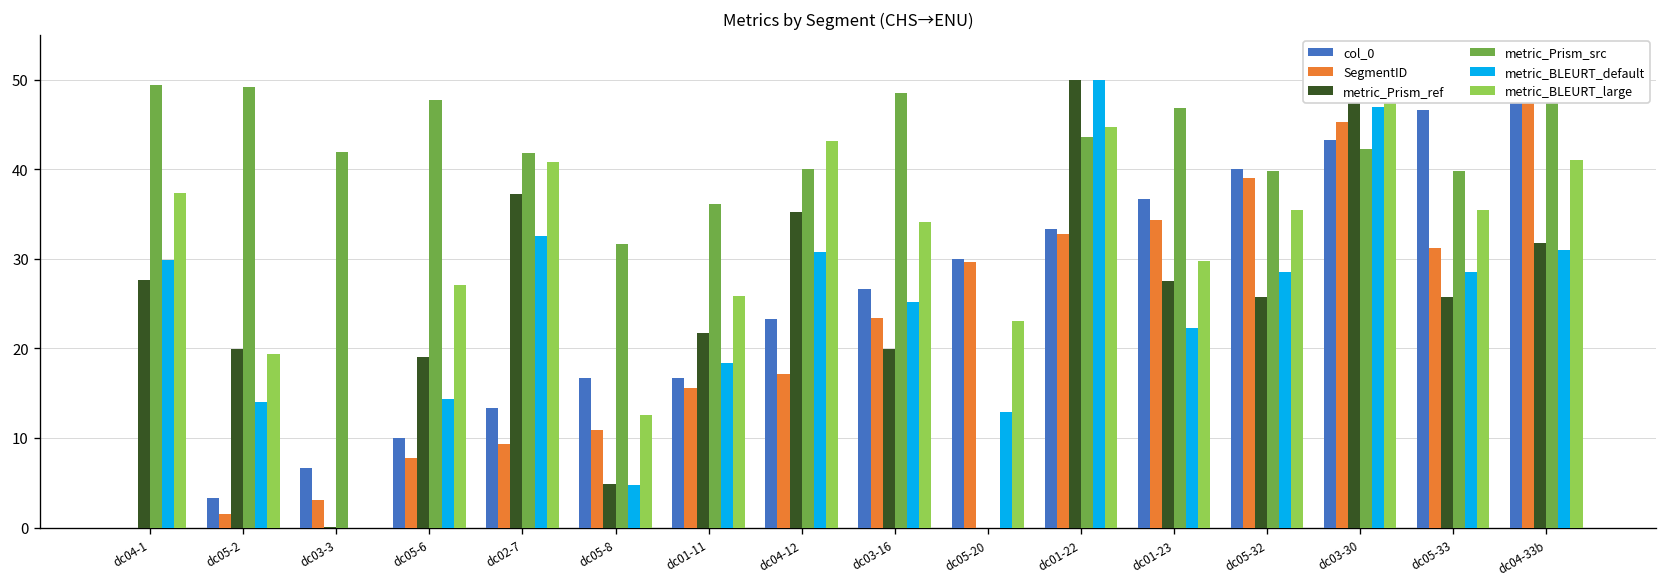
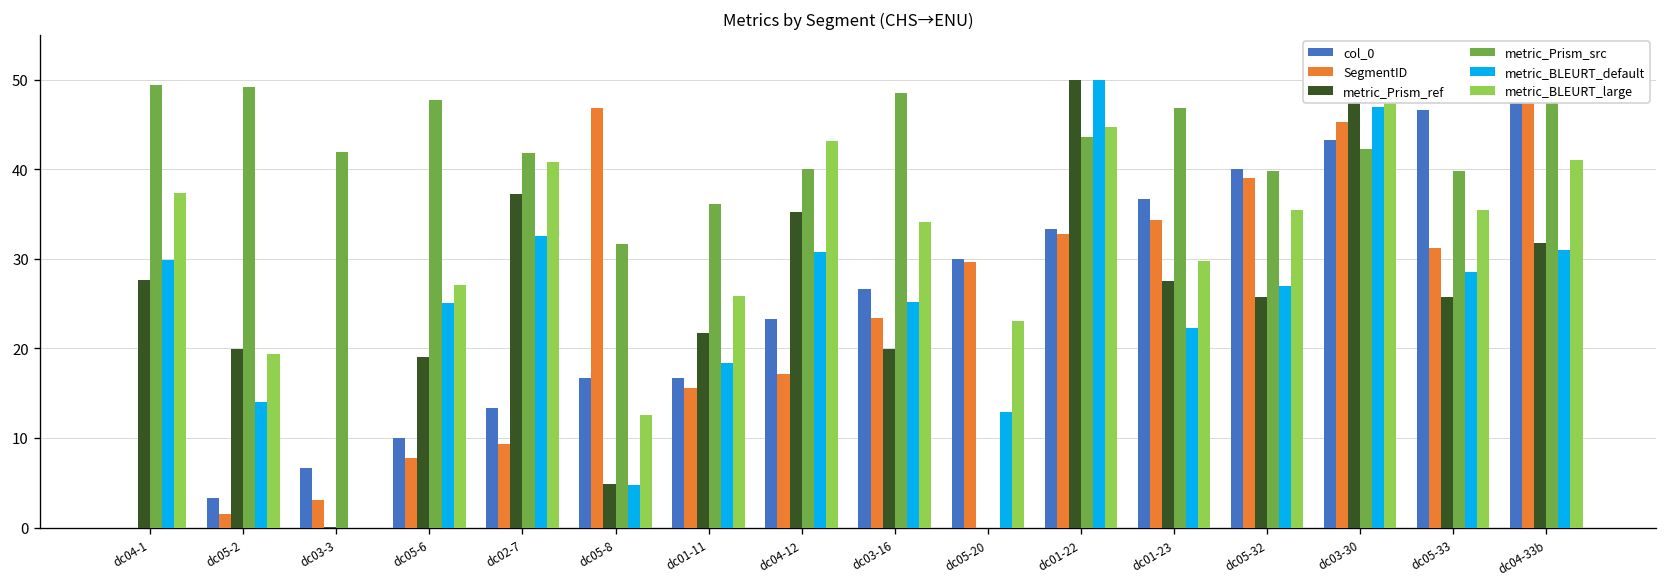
  {
    "col_0": {
      "dc04-1": 0,
      "dc05-2": 3,
      "dc03-3": 7,
      "dc05-6": 10,
      "dc02-7": 13,
      "dc05-8": 17,
      "dc01-11": 17,
      "dc04-12": 23,
      "dc03-16": 27,
      "dc05-20": 30,
      "dc01-22": 33,
      "dc01-23": 37,
      "dc05-32": 40,
      "dc03-30": 43,
      "dc05-33": 47
    },
    "SegmentID": {
      "dc04-1": 0,
      "dc05-2": 2,
      "dc03-3": 3,
      "dc05-6": 8,
      "dc02-7": 9,
-     "dc05-8": 11,
+     "dc05-8": 47,
      "dc01-11": 16,
      "dc04-12": 17,
      "dc03-16": 23,
      "dc05-20": 30,
      "dc01-22": 33,
      "dc01-23": 34,
      "dc05-32": 39,
      "dc03-30": 45,
      "dc05-33": 31
    },
    "metric_Prism_ref": {
      "dc04-1": 28,
      "dc05-2": 20,
      "dc05-6": 19,
      "dc02-7": 37,
      "dc05-8": 5,
      "dc01-11": 22,
      "dc04-12": 35,
      "dc03-16": 20,
      "dc05-20": 0,
      "dc01-22": 50,
      "dc01-23": 28,
      "dc05-32": 26,
      "dc05-33": 26,
      "dc04-33b": 32
    },
    "metric_BLEURT_default": {
      "dc04-1": 30,
      "dc05-2": 14,
      "dc03-3": 0,
-     "dc05-6": 14,
+     "dc05-6": 25,
      "dc02-7": 33,
      "dc05-8": 5,
      "dc01-11": 18,
      "dc04-12": 31,
      "dc03-16": 25,
      "dc05-20": 13,
      "dc01-22": 50,
      "dc01-23": 22,
-     "dc05-32": 29,
+     "dc05-32": 27,
      "dc03-30": 47,
      "dc05-33": 29,
      "dc04-33b": 31
    }
  }
